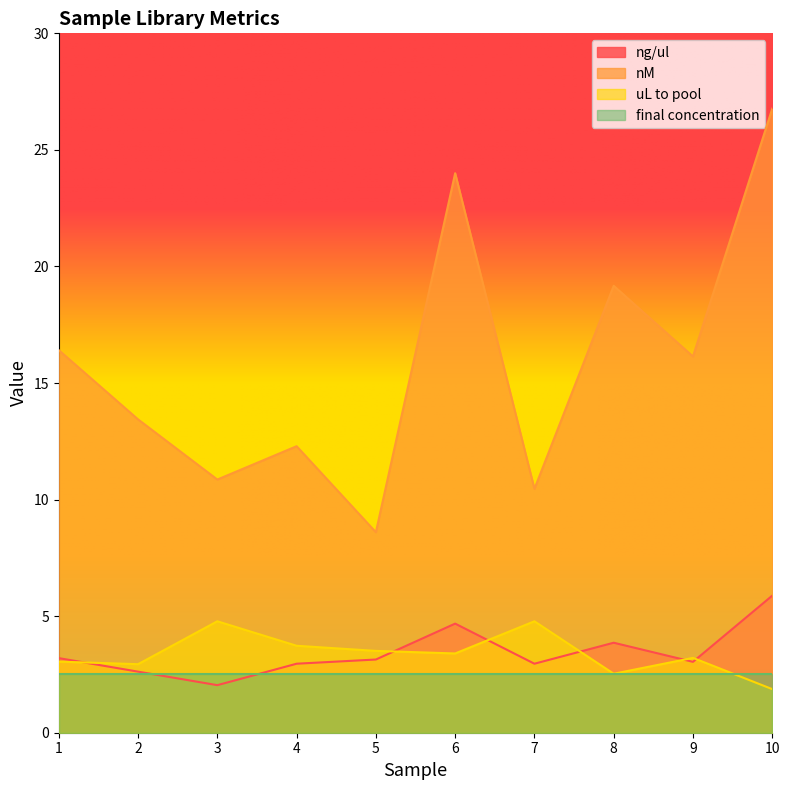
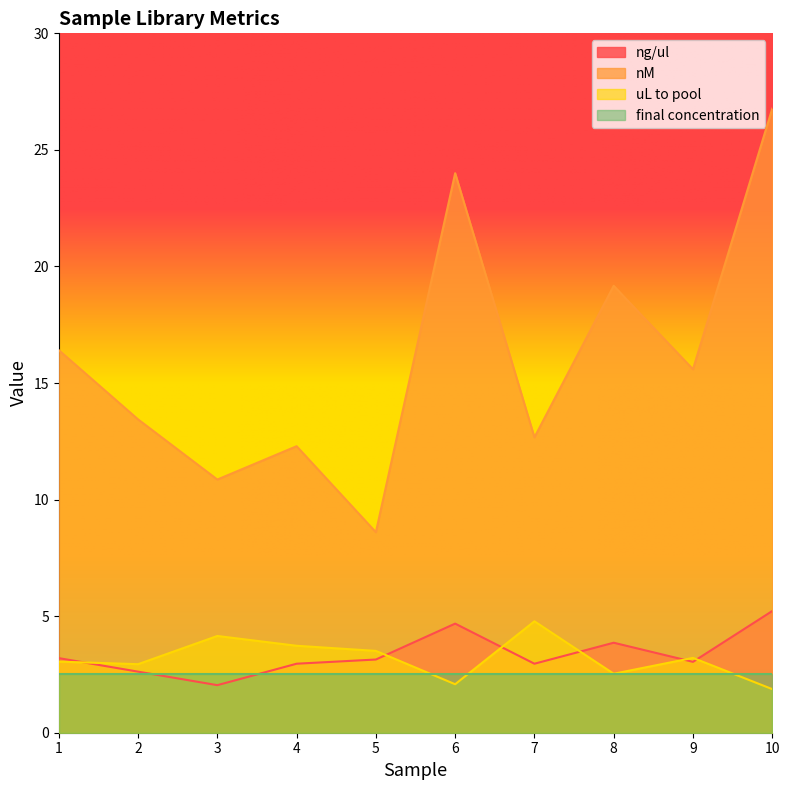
  {
    "ng/ul": {
      "1": 3.2,
      "2": 2.6,
      "3": 2.0,
      "4": 3.0,
      "5": 3.1,
      "6": 4.7,
      "7": 3.0,
      "8": 3.9,
      "9": 3.0,
-     "10": 5.9
+     "10": 5.2
    },
    "nM": {
      "1": 16.4,
      "2": 13.4,
      "3": 10.9,
      "4": 12.3,
      "5": 8.6,
      "6": 24.0,
-     "7": 10.5,
+     "7": 12.7,
      "8": 19.2,
-     "9": 16.1,
+     "9": 15.6,
      "10": 26.8
    },
    "uL to pool": {
      "1": 3.1,
      "2": 2.9,
-     "3": 4.8,
+     "3": 4.2,
      "4": 3.7,
      "5": 3.5,
-     "6": 3.4,
+     "6": 2.1,
      "7": 4.8,
      "9": 3.2,
      "10": 1.9
    },
    "final concentration": {
      "1": 2.5,
      "2": 2.5,
      "3": 2.5,
      "4": 2.5,
      "5": 2.5,
      "6": 2.5,
      "7": 2.5,
      "9": 2.5,
      "10": 2.5
    }
  }
